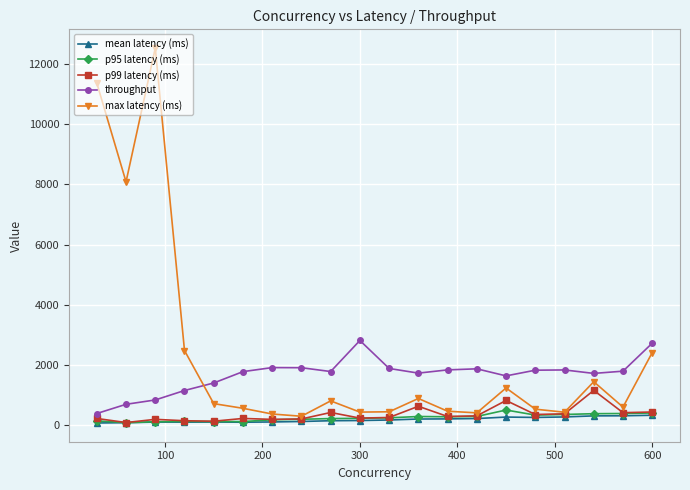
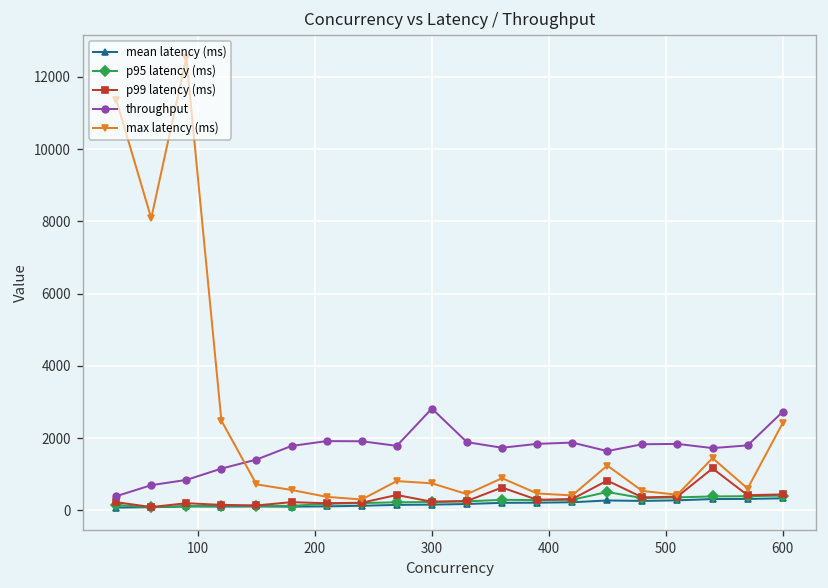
  {
    "throughput": {
      "300": 2800,
      "600": 2700
    },
    "max latency (ms)": {
-     "300": 400,
+     "300": 700,
      "600": 2400
    }
  }
